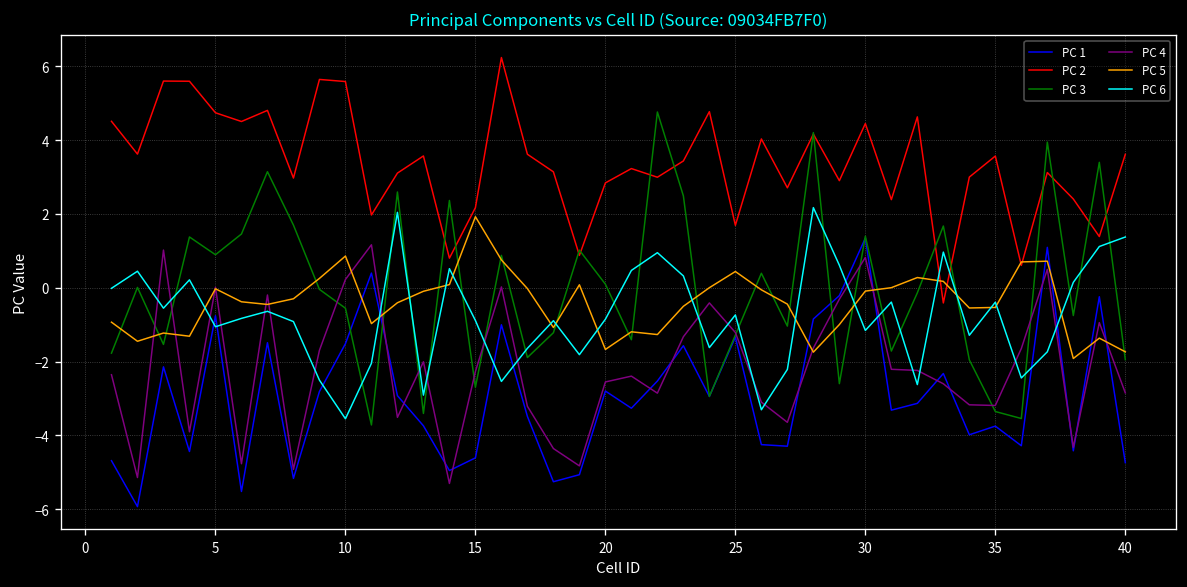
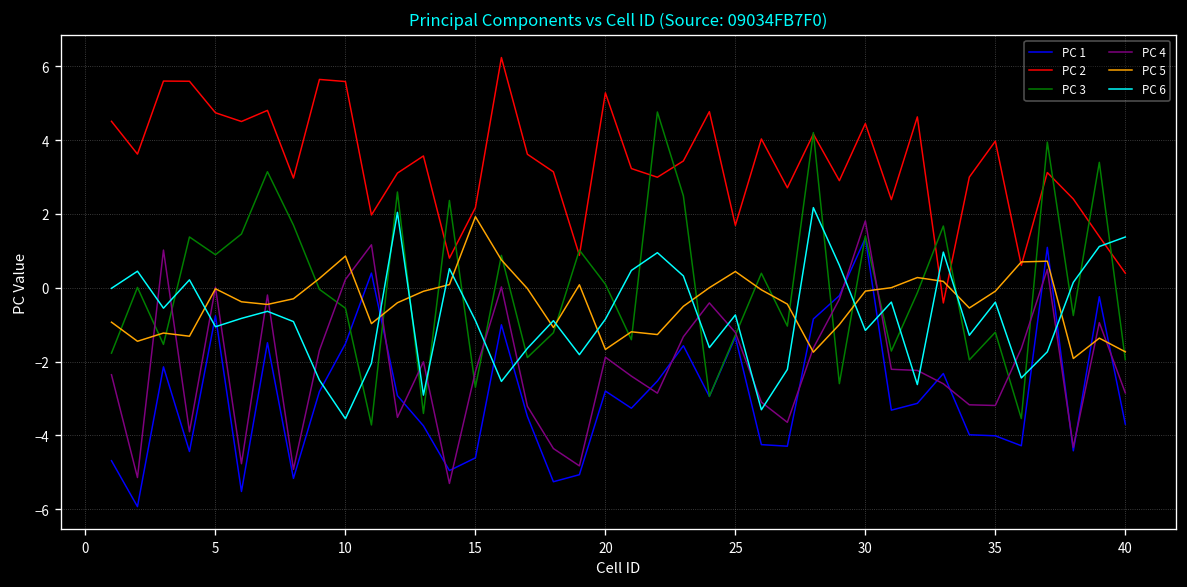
  {
    "PC 1": {
      "5": -0.8,
      "10": -1.5,
      "15": -4.6,
      "20": -2.8,
-     "35": -3.7,
-     "40": -4.7
+     "35": -4.0,
+     "40": -3.7
    },
    "PC 2": {
      "5": 4.7,
      "10": 5.6,
      "15": 2.2,
-     "20": 2.8,
+     "20": 5.3,
      "25": 1.7,
      "30": 4.5,
-     "35": 3.6,
-     "40": 3.6
+     "35": 4.0,
+     "40": 0.4
    },
    "PC 3": {
      "5": 0.9,
      "10": -0.6,
      "15": -2.7,
      "20": 0.1,
-     "35": -3.4,
+     "35": -1.2,
      "40": -1.9
    },
    "PC 4": {
      "10": 0.2,
      "15": -2.3,
-     "20": -2.6,
-     "30": 0.8,
+     "20": -1.9,
+     "30": 1.8,
      "35": -3.2,
      "40": -2.8
    },
    "PC 5": {
      "10": 0.9,
      "15": 1.9,
      "20": -1.7,
      "25": 0.4,
      "30": -0.1,
-     "35": -0.5,
+     "35": -0.1,
      "40": -1.7
    },
    "PC 6": {
      "5": -1.1,
      "10": -3.6,
      "15": -0.9,
      "20": -0.9,
      "25": -0.7,
      "30": -1.2,
      "35": -0.4,
      "40": 1.4
    }
  }
